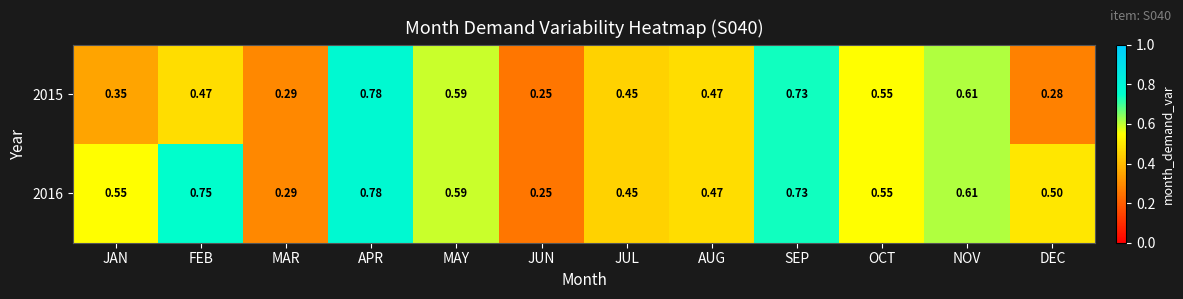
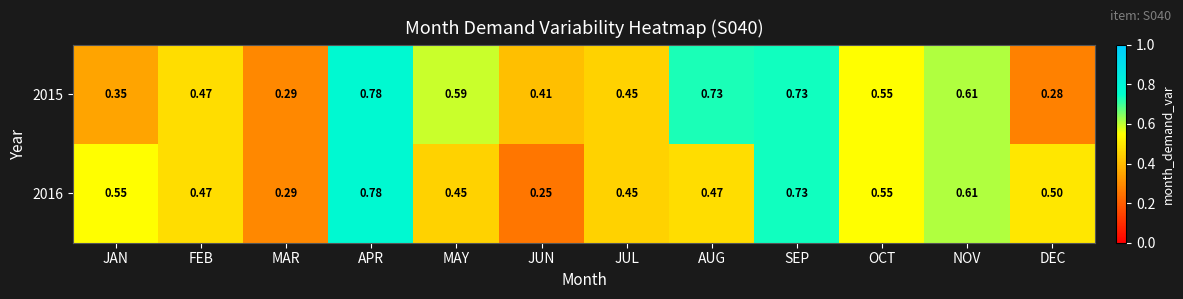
  {
    "2015": {
      "JAN": 0.35,
      "FEB": 0.47,
      "MAR": 0.29,
      "APR": 0.78,
      "MAY": 0.59,
-     "JUN": 0.25,
+     "JUN": 0.41,
      "JUL": 0.45,
-     "AUG": 0.47,
+     "AUG": 0.73,
      "SEP": 0.73,
      "OCT": 0.55,
      "NOV": 0.61,
      "DEC": 0.28
    },
    "2016": {
      "JAN": 0.55,
-     "FEB": 0.75,
+     "FEB": 0.47,
      "MAR": 0.29,
      "APR": 0.78,
-     "MAY": 0.59,
+     "MAY": 0.45,
      "JUN": 0.25,
      "JUL": 0.45,
      "AUG": 0.47,
      "SEP": 0.73,
      "OCT": 0.55,
      "NOV": 0.61,
      "DEC": 0.50
    }
  }
